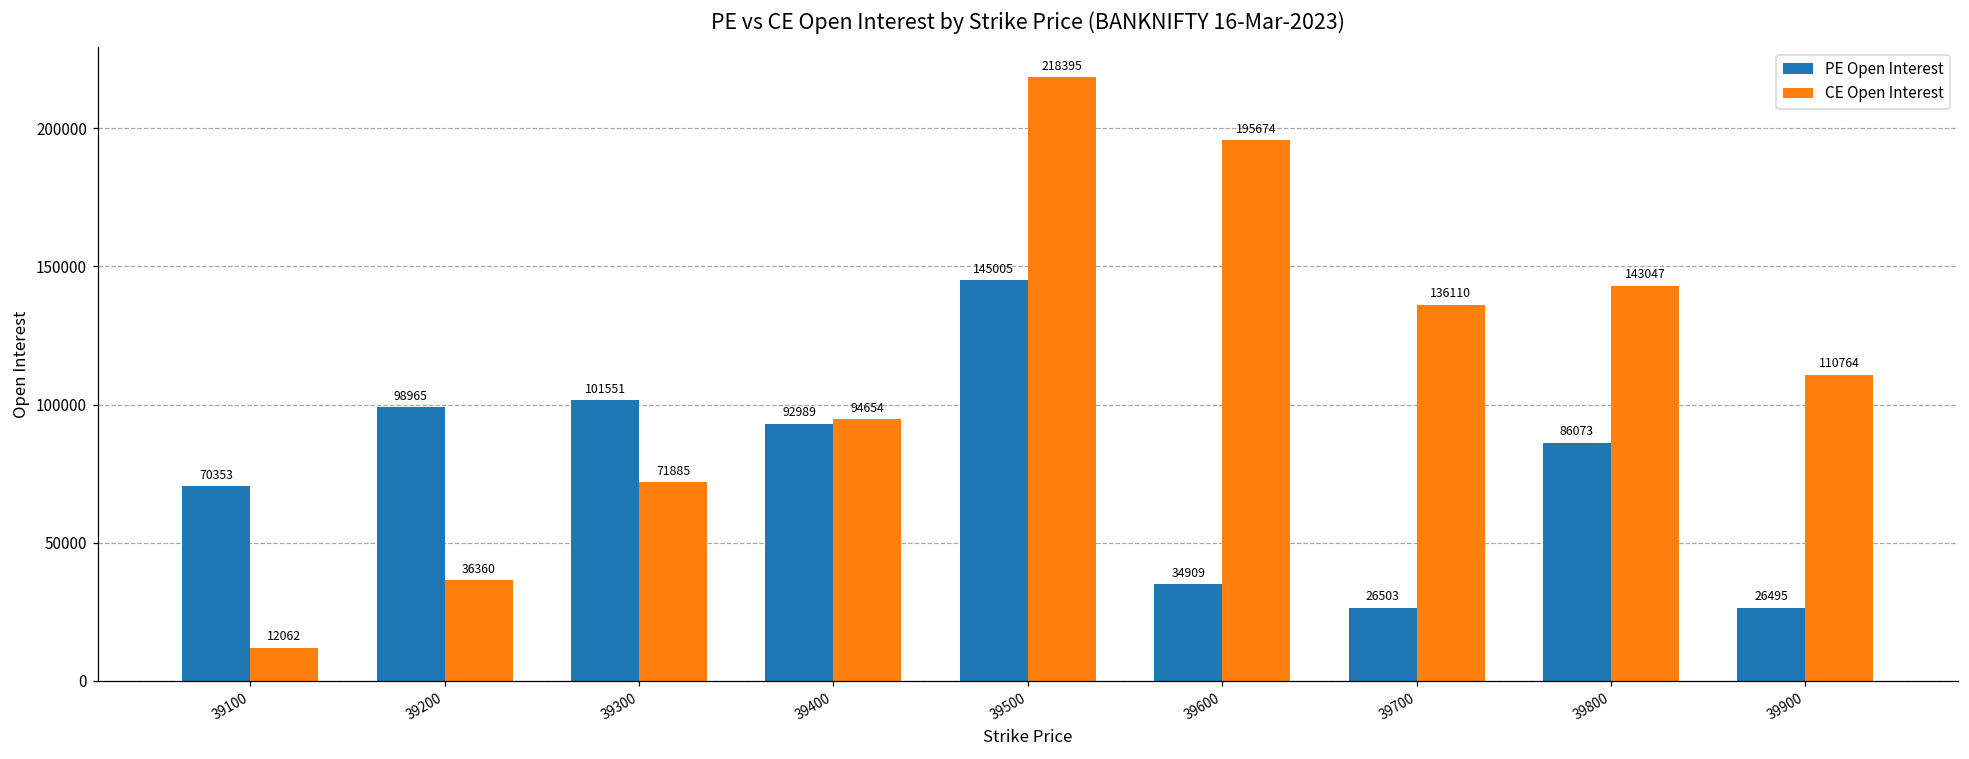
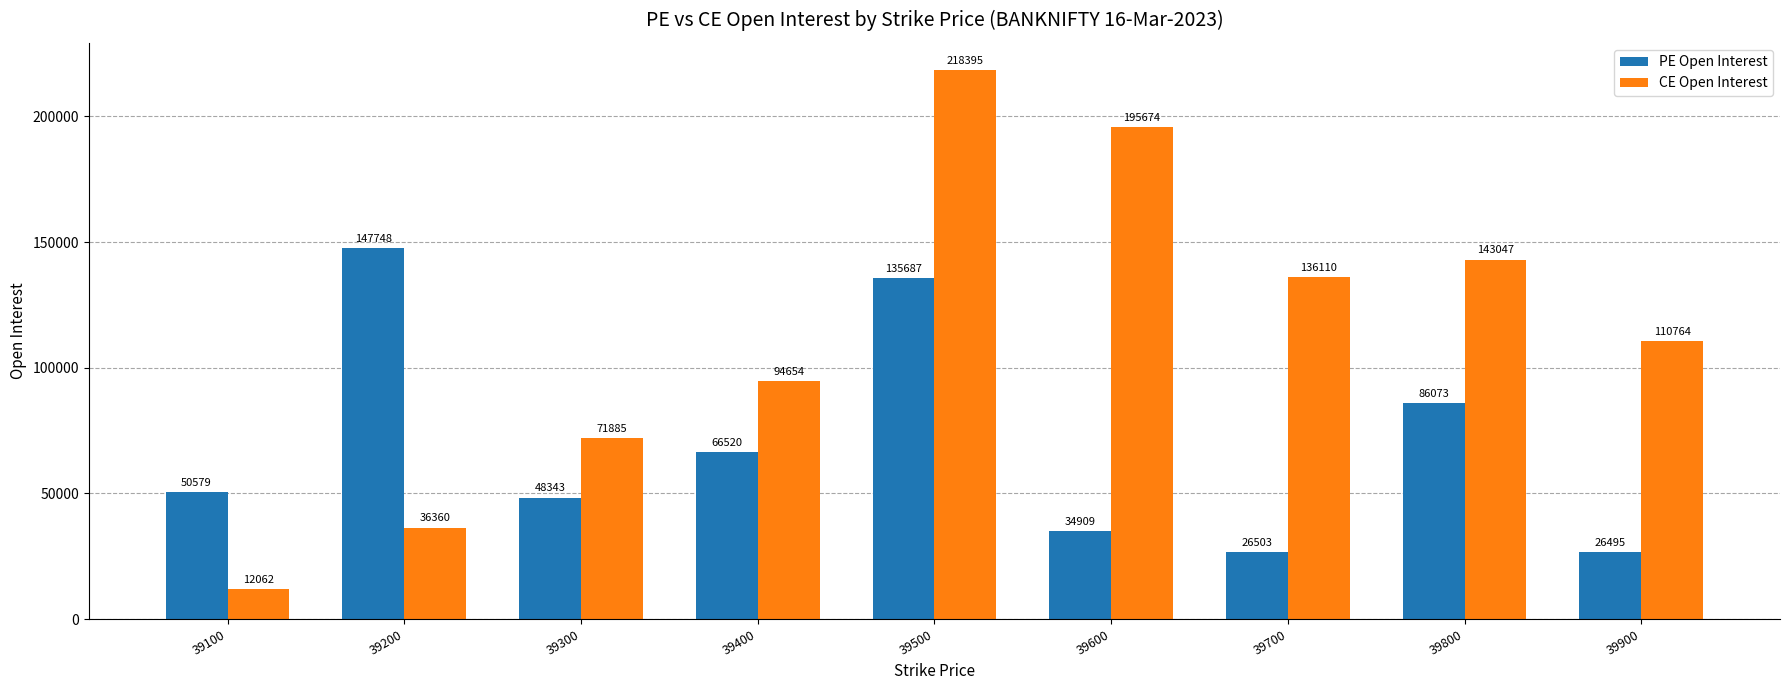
  {
    "PE Open Interest": {
-     "39100": 70353,
-     "39200": 98965,
-     "39300": 101551,
-     "39400": 92989,
-     "39500": 145005,
+     "39100": 50579,
+     "39200": 147748,
+     "39300": 48343,
+     "39400": 66520,
+     "39500": 135687,
      "39600": 34909,
      "39700": 26503,
      "39800": 86073,
      "39900": 26495
    },
    "CE Open Interest": {
      "39100": 12062,
      "39200": 36360,
      "39300": 71885,
      "39400": 94654,
      "39500": 218395,
      "39600": 195674,
      "39700": 136110,
      "39800": 143047,
      "39900": 110764
    }
  }
